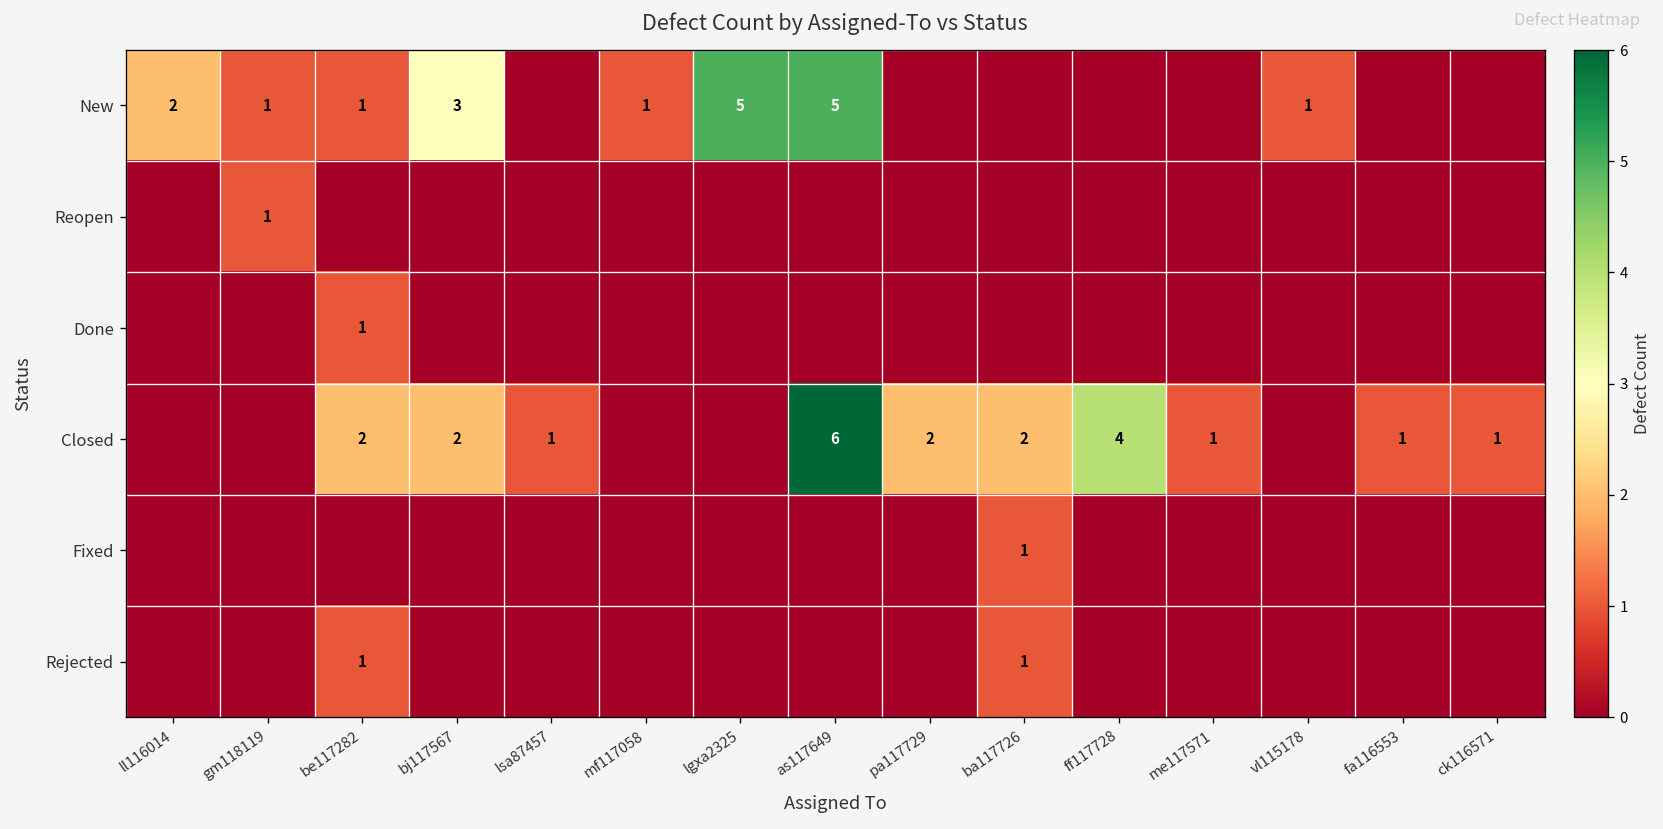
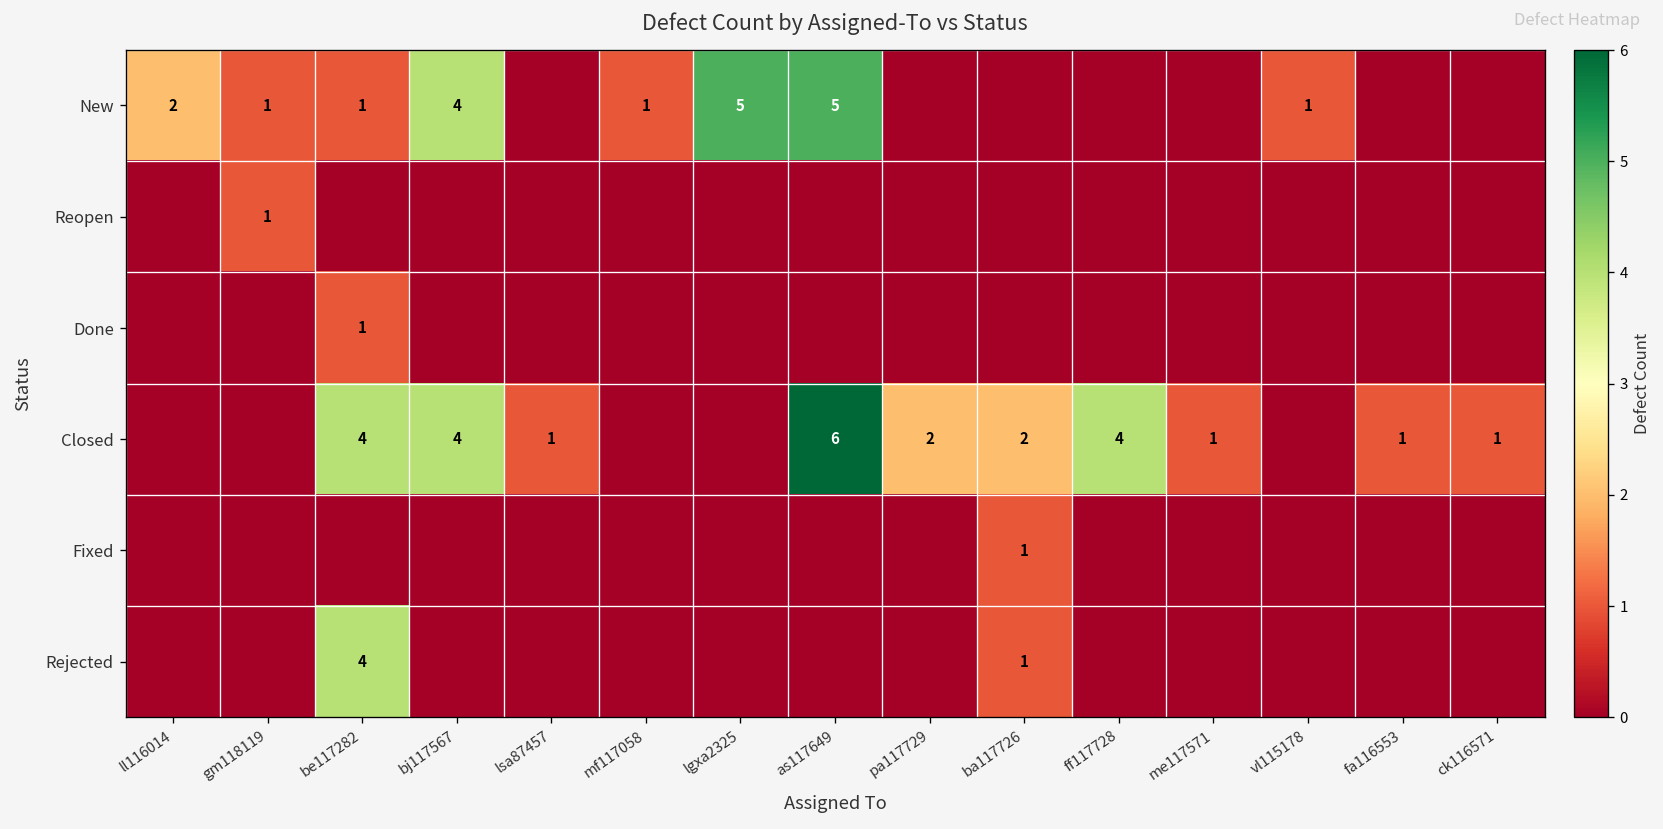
  {
    "New": {
      "ll116014": 2,
      "gm118119": 1,
      "be117282": 1,
-     "bj117567": 3,
+     "bj117567": 4,
      "mf117058": 1,
      "lgxa2325": 5,
      "as117649": 5,
      "vl115178": 1
    },
    "Reopen": {
      "gm118119": 1
    },
    "Done": {
      "be117282": 1
    },
    "Closed": {
-     "be117282": 2,
-     "bj117567": 2,
+     "be117282": 4,
+     "bj117567": 4,
      "lsa87457": 1,
      "as117649": 6,
      "pa117729": 2,
      "ba117726": 2,
      "ff117728": 4,
      "me117571": 1,
      "fa116553": 1,
      "ck116571": 1
    },
    "Fixed": {
      "ba117726": 1
    },
    "Rejected": {
-     "be117282": 1,
+     "be117282": 4,
      "ba117726": 1
    }
  }
